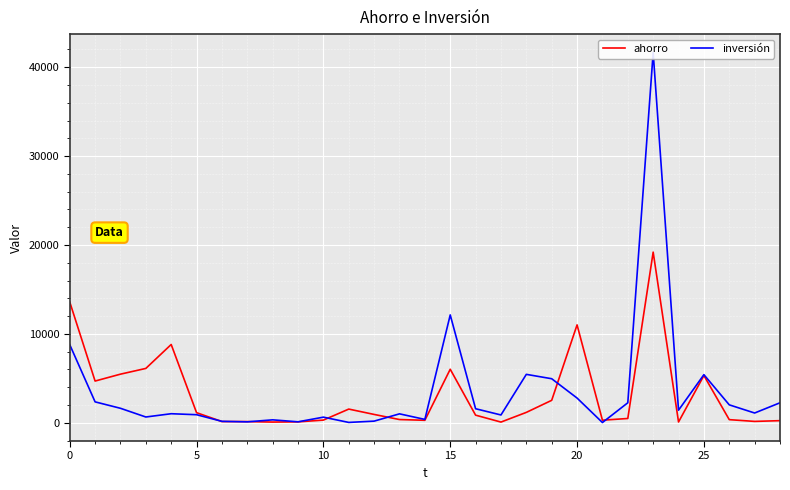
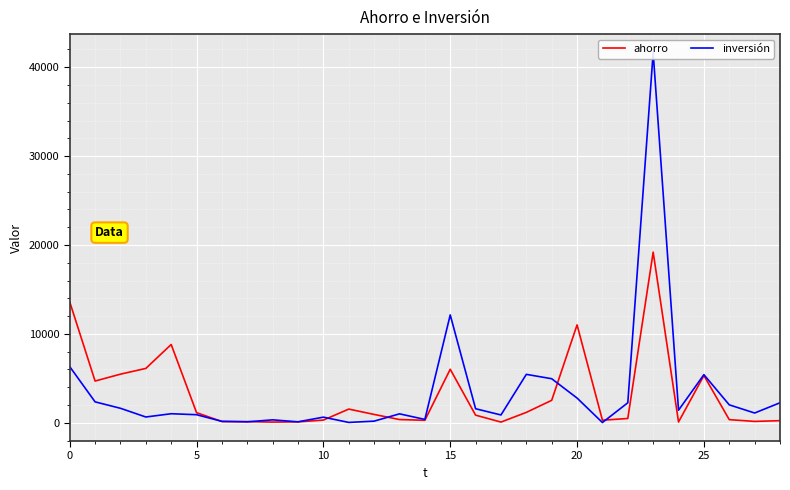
  {
    "ahorro": {
      "0": 14000,
      "10": 0,
      "15": 6000,
      "20": 11000
    },
    "inversión": {
-     "0": 9000,
+     "0": 6000,
      "10": 1000,
      "15": 12000,
      "20": 3000
    }
  }
